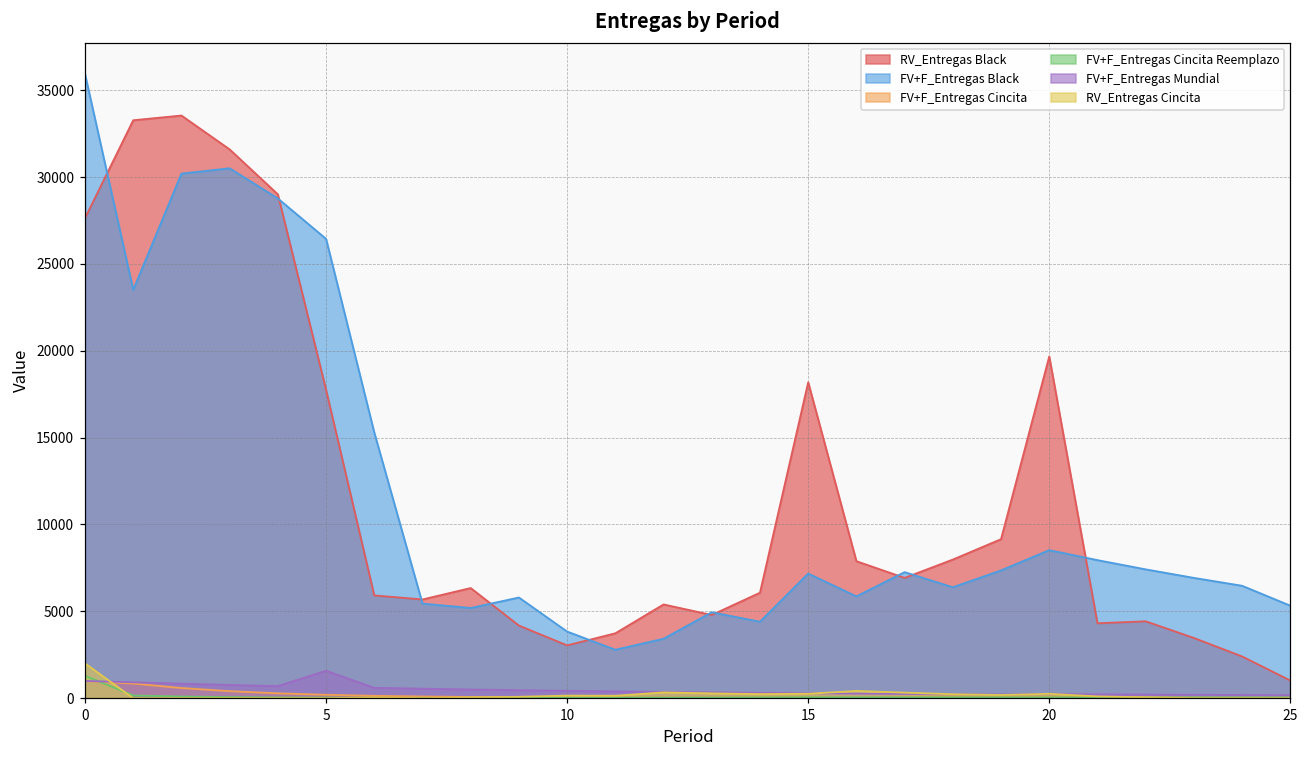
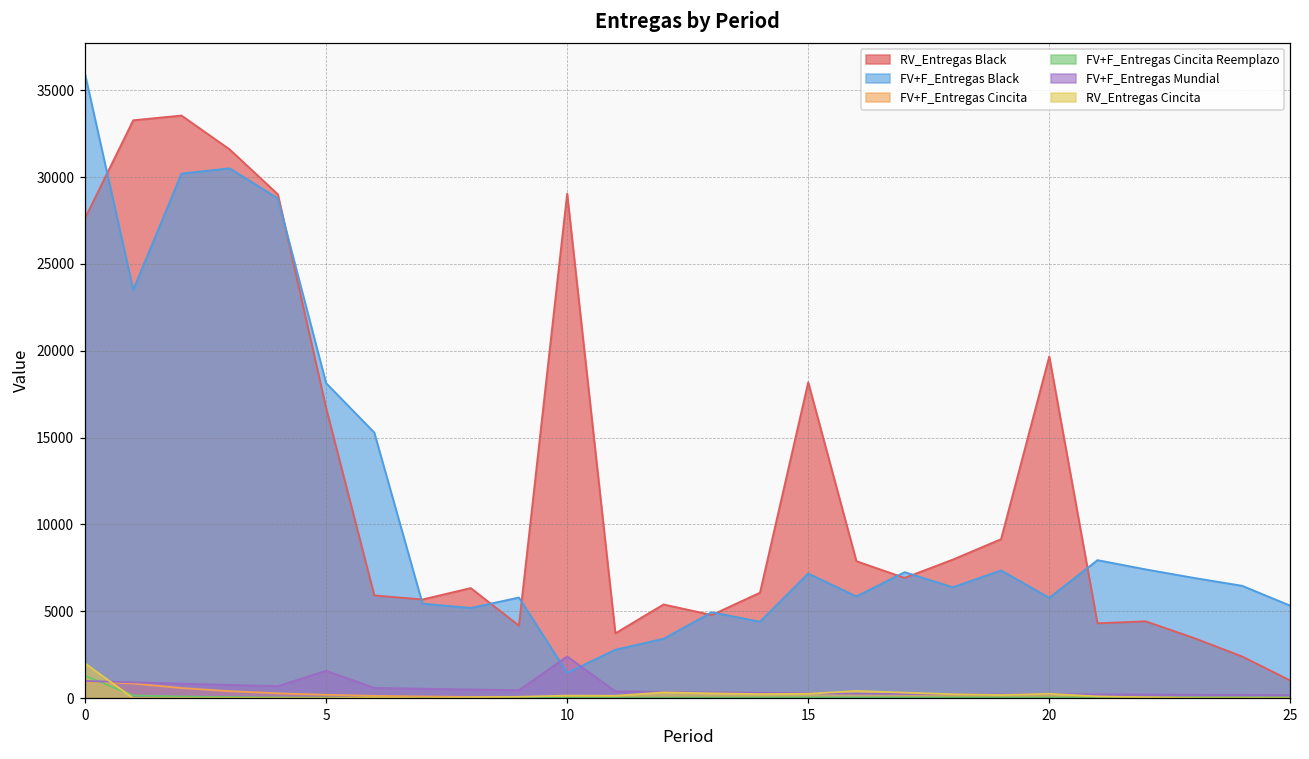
  {
    "RV_Entregas Black": {
      "0": 27600,
-     "5": 17800,
-     "10": 3000,
+     "5": 16700,
+     "10": 29100,
      "15": 18200,
      "20": 19700,
      "25": 1000
    },
    "FV+F_Entregas Black": {
      "0": 35900,
-     "5": 26400,
-     "10": 3800,
+     "5": 18100,
+     "10": 1500,
      "15": 7200,
-     "20": 8500,
+     "20": 5800,
      "25": 5300
    },
    "FV+F_Entregas Cincita Reemplazo": {
      "0": 1300
    },
    "FV+F_Entregas Mundial": {
      "5": 1600,
-     "10": 400
+     "10": 2400
    }
  }
